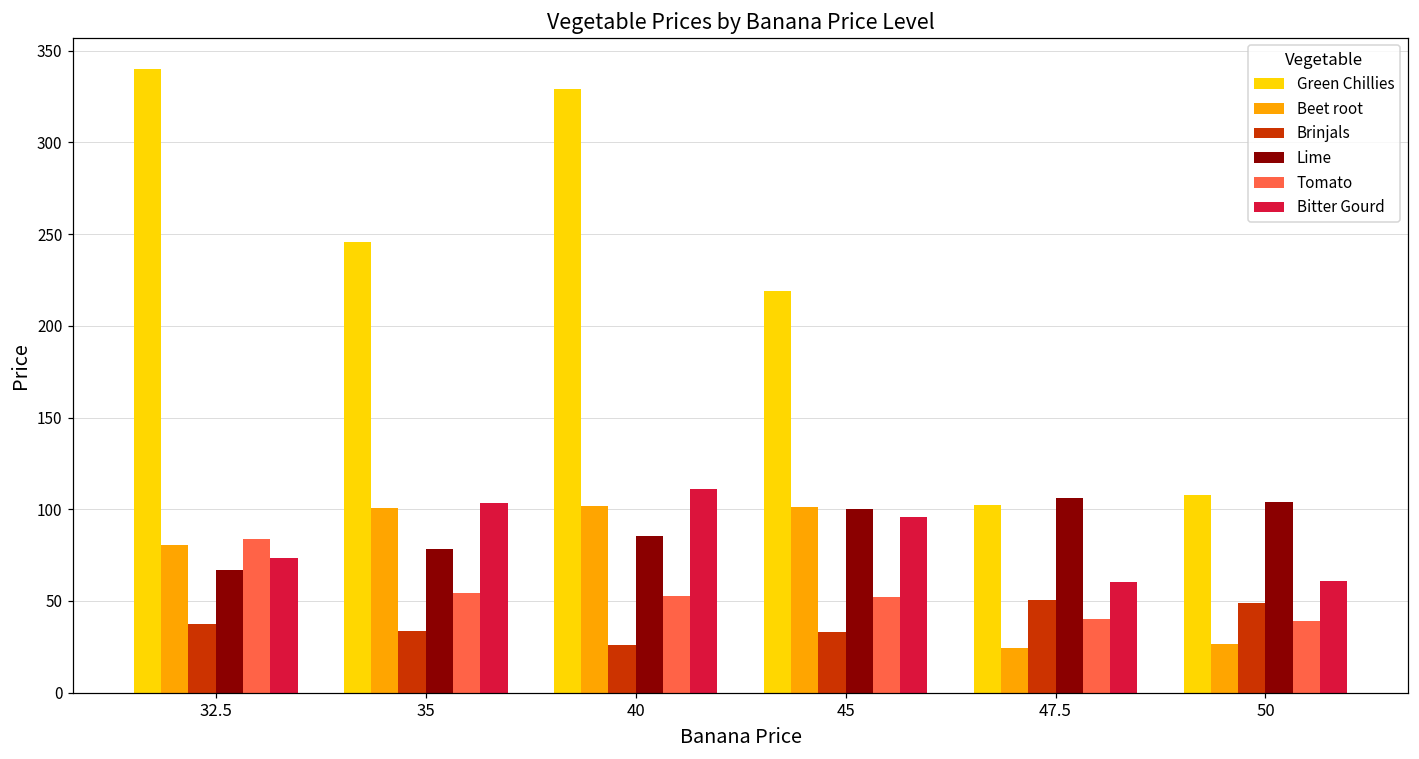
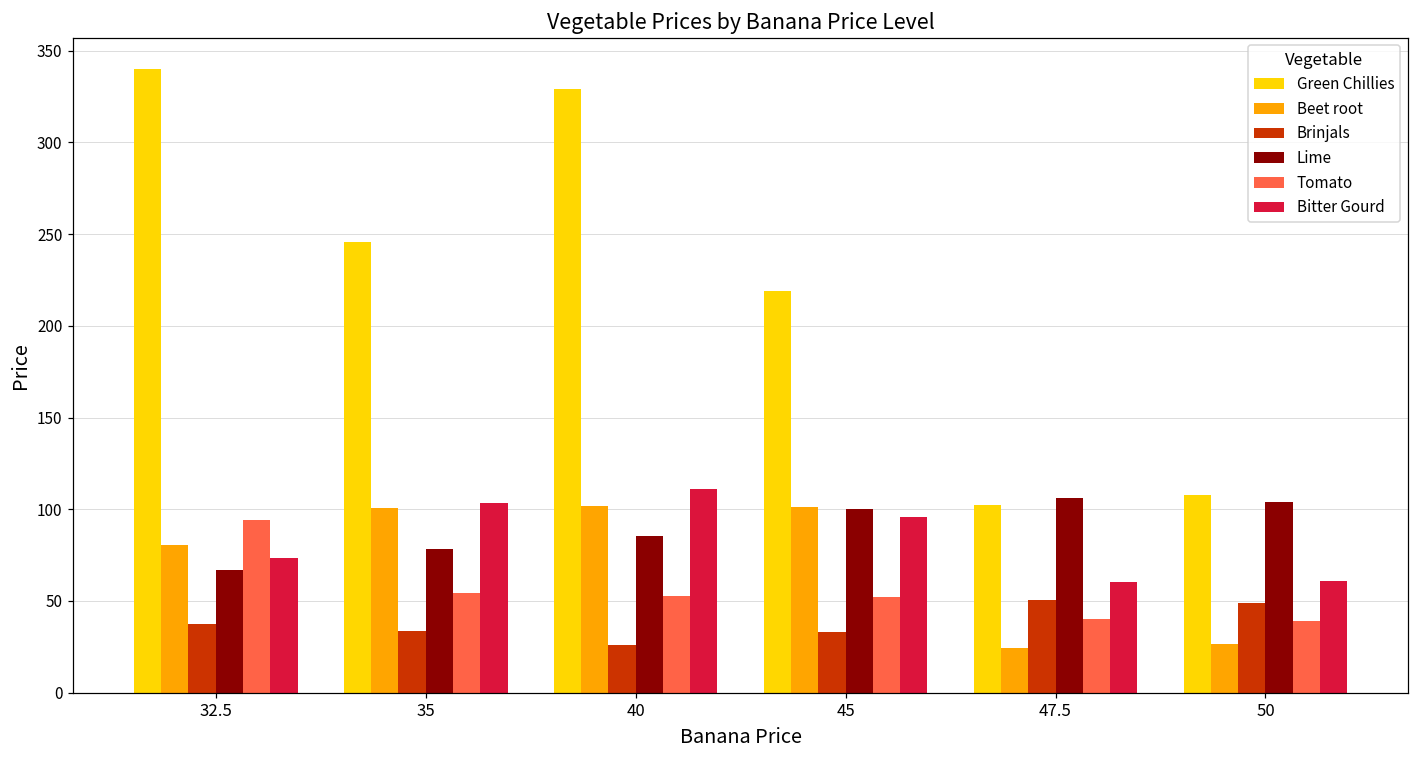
  {
    "Brinjals": {
      "32.5": 37,
      "35": 34,
      "40": 26,
      "45": 33,
      "47.5": 51,
      "50": 49
    },
    "Lime": {
      "32.5": 67,
      "35": 79,
      "40": 86,
      "45": 100,
      "47.5": 106,
      "50": 104
    },
    "Tomato": {
-     "32.5": 84,
+     "32.5": 94,
      "35": 55,
      "40": 53,
      "45": 52,
      "47.5": 40,
      "50": 39
    },
    "Bitter Gourd": {
      "32.5": 73,
      "35": 103,
      "40": 111,
      "45": 96,
      "47.5": 61,
      "50": 61
    }
  }
